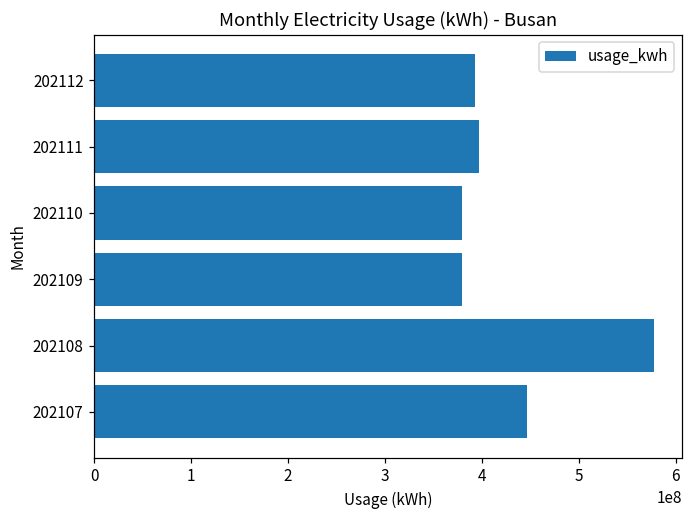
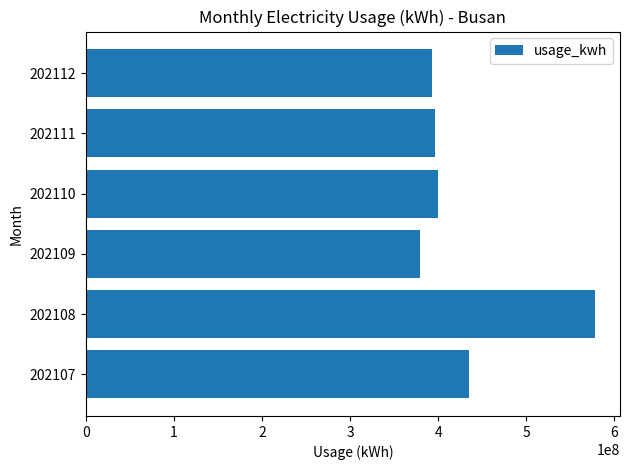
  {
    "202112": 390000000,
    "202111": 400000000,
-   "202110": 380000000,
+   "202110": 400000000,
    "202109": 380000000,
    "202108": 580000000,
-   "202107": 450000000
+   "202107": 440000000
  }
